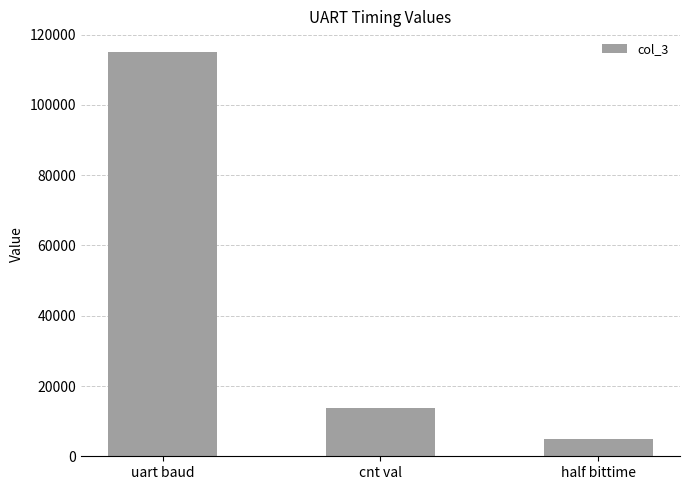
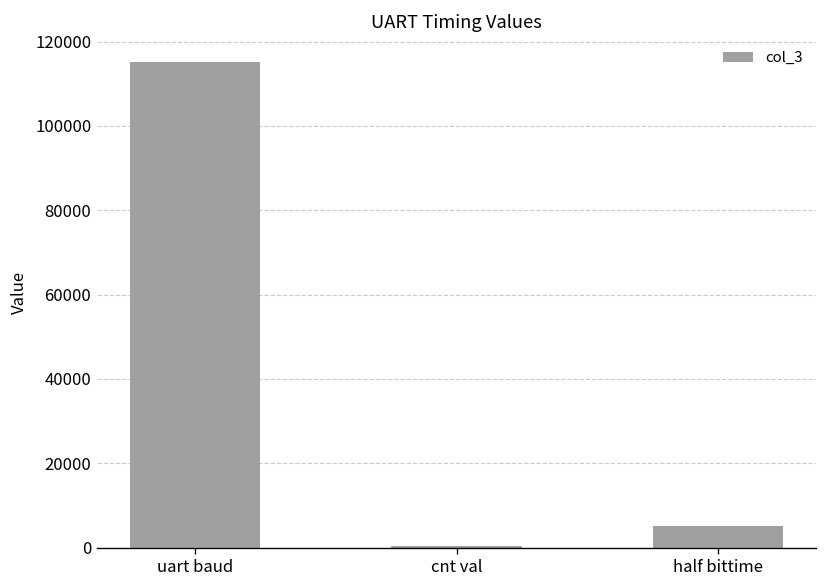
  {
    "uart baud": 115000,
-   "cnt val": 14000,
+   "cnt val": 0,
    "half bittime": 5000
  }
